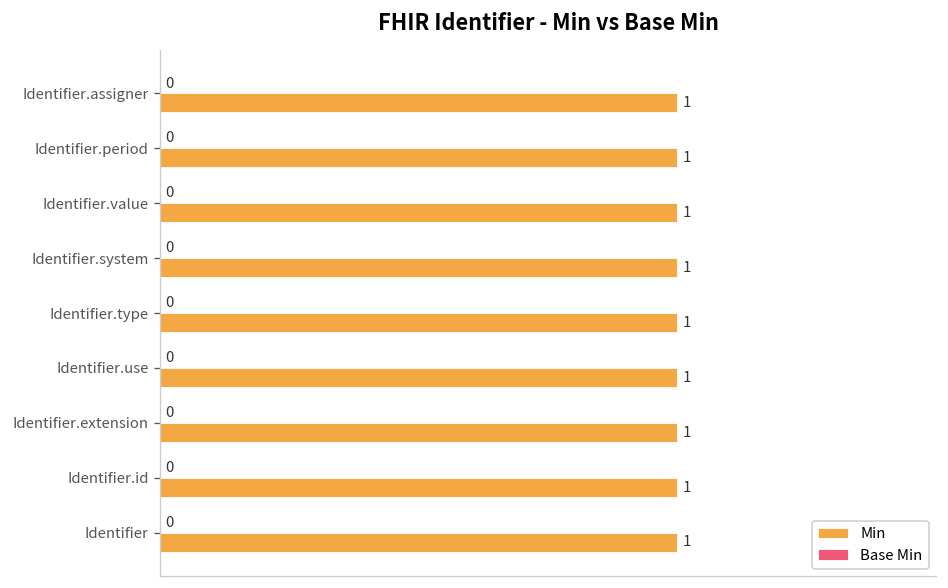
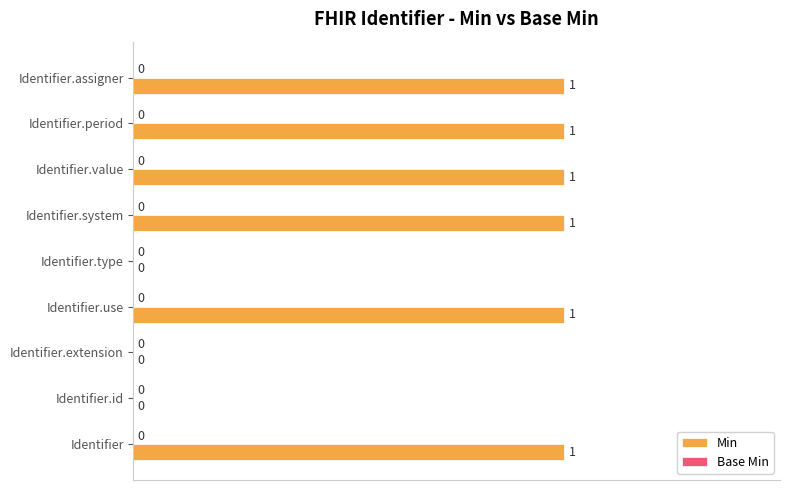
  {
    "Min": {
      "Identifier.assigner": 1,
      "Identifier.period": 1,
      "Identifier.value": 1,
      "Identifier.system": 1,
-     "Identifier.type": 1,
+     "Identifier.type": 0,
      "Identifier.use": 1,
-     "Identifier.extension": 1,
-     "Identifier.id": 1,
+     "Identifier.extension": 0,
+     "Identifier.id": 0,
      "Identifier": 1
    },
    "Base Min": {
      "Identifier.assigner": 0,
      "Identifier.period": 0,
      "Identifier.value": 0,
      "Identifier.system": 0,
      "Identifier.type": 0,
      "Identifier.use": 0,
      "Identifier.extension": 0,
      "Identifier.id": 0,
      "Identifier": 0
    }
  }
